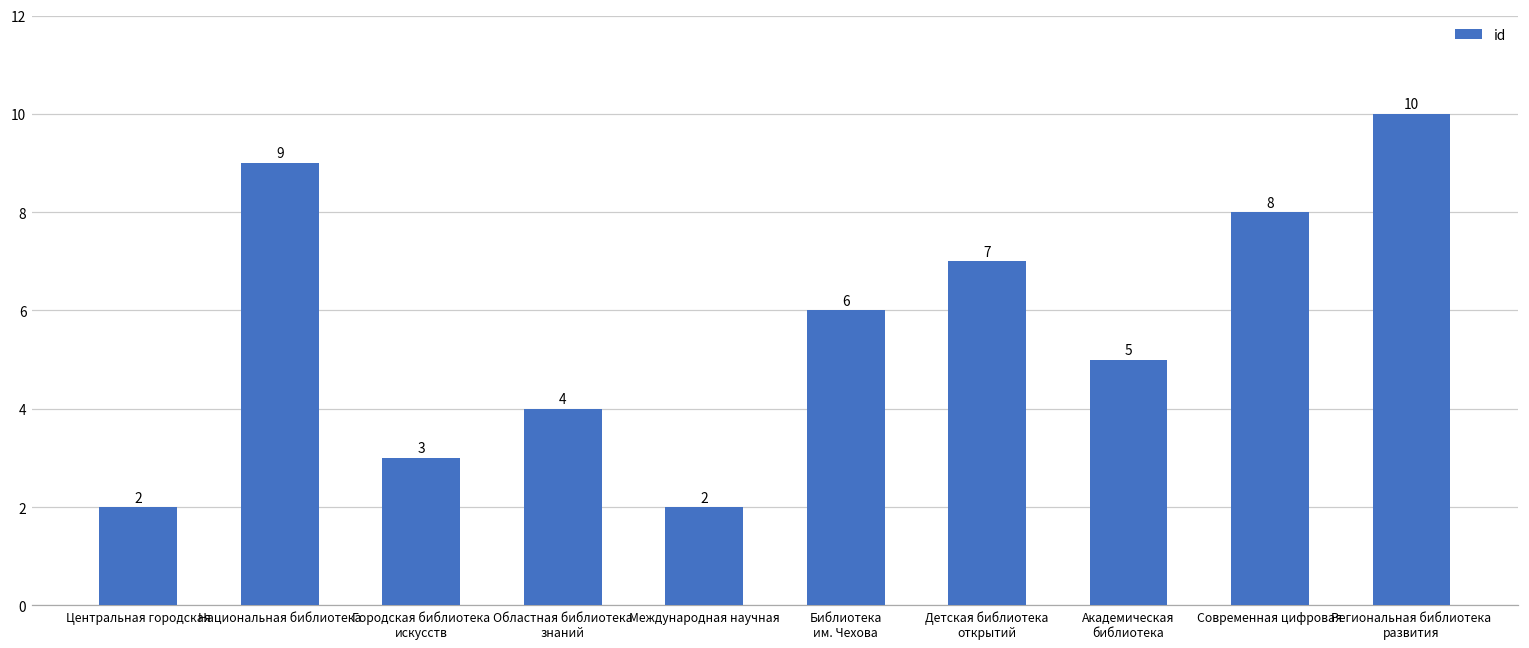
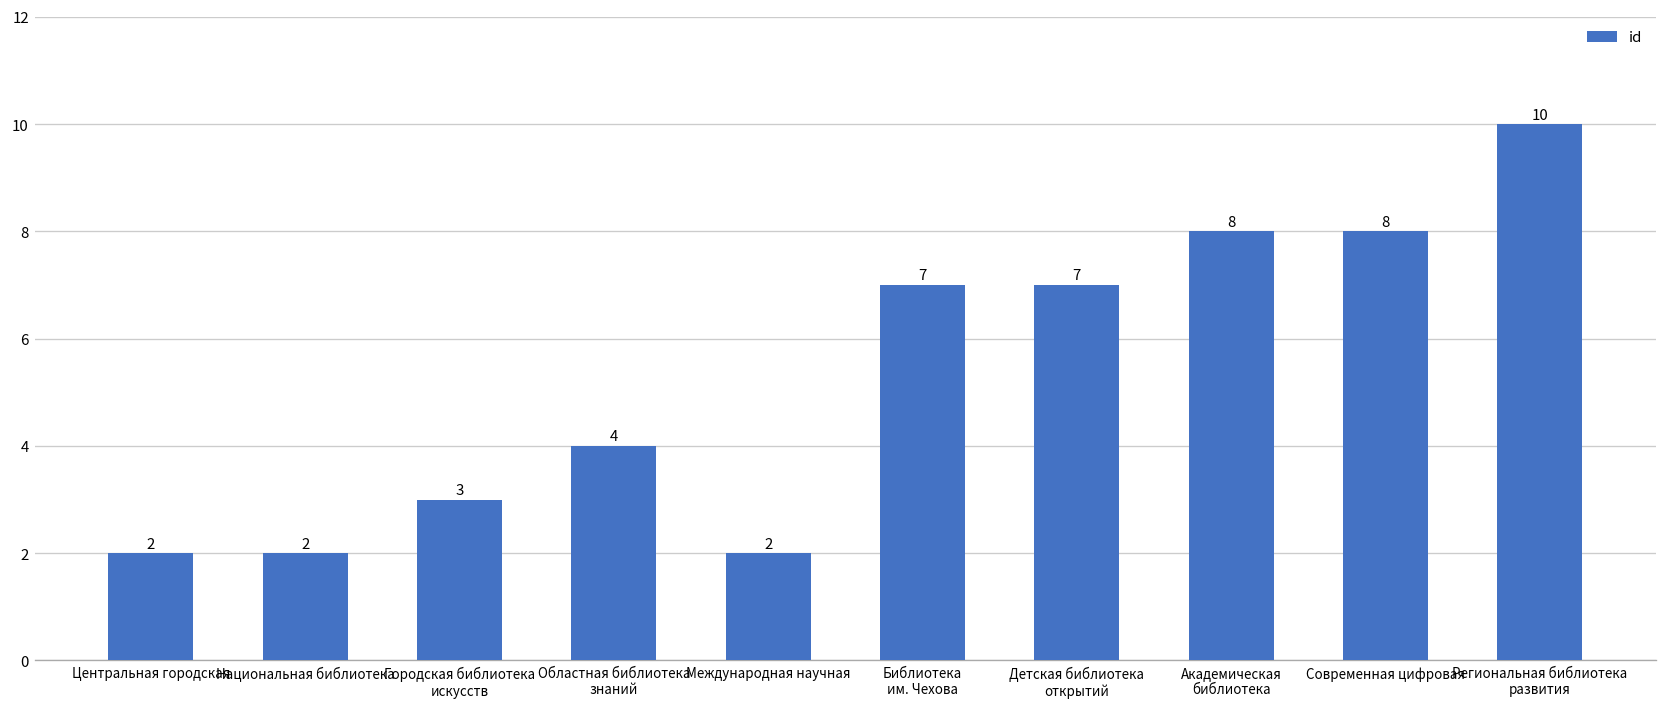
  {
    "Центральная городская": 2,
-   "Национальная библиотека": 9,
+   "Национальная библиотека": 2,
    "Городская библиотека искусств": 3,
    "Областная библиотека знаний": 4,
    "Международная научная": 2,
-   "Библиотека им. Чехова": 6,
+   "Библиотека им. Чехова": 7,
    "Детская библиотека открытий": 7,
-   "Академическая библиотека": 5,
+   "Академическая библиотека": 8,
    "Современная цифровая": 8,
    "Региональная библиотека развития": 10
  }
